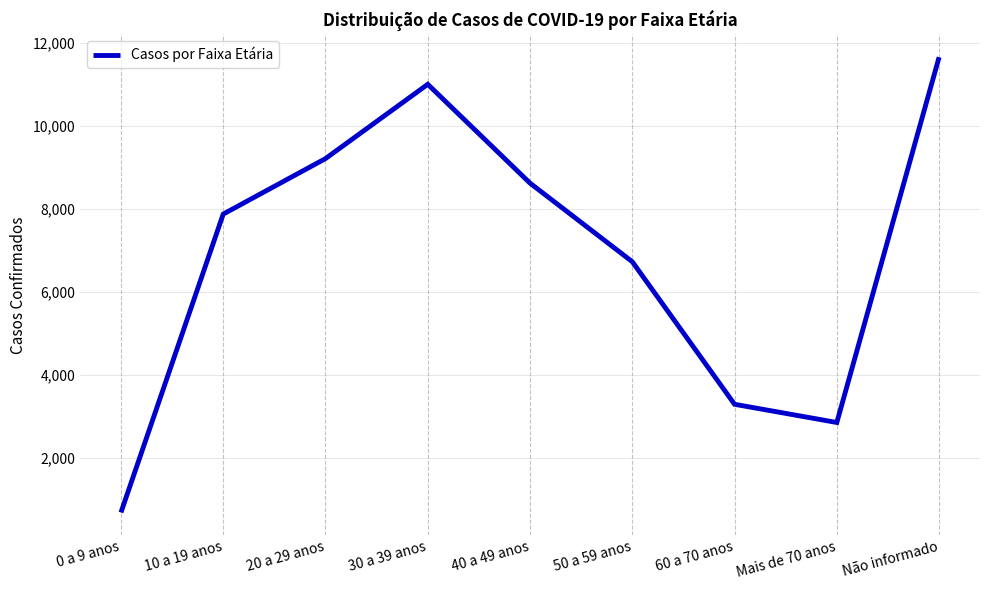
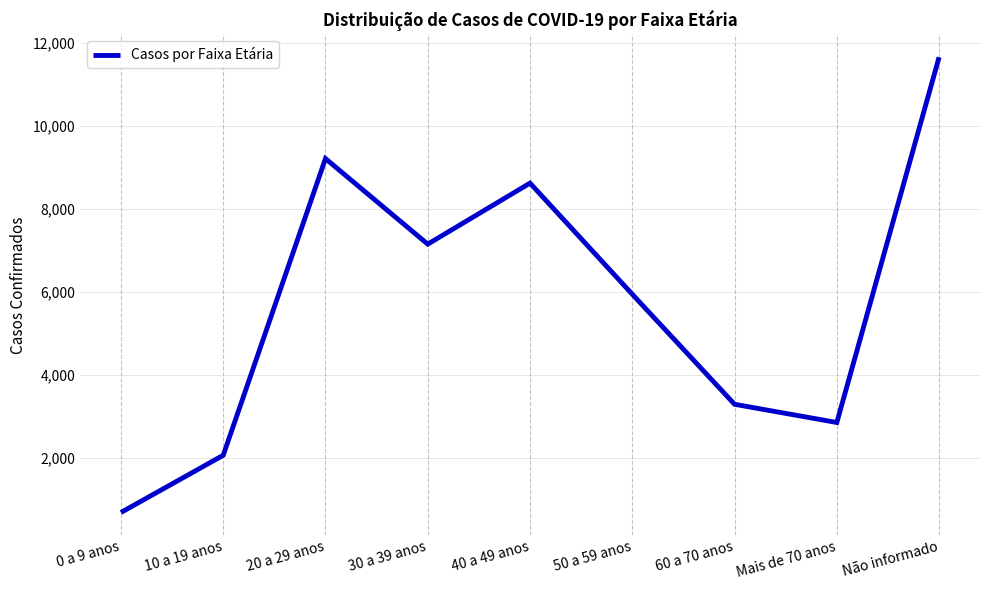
  {
    "0 a 9 anos": "700",
-   "10 a 19 anos": "7,900",
+   "10 a 19 anos": "2,100",
    "20 a 29 anos": "9,200",
-   "30 a 39 anos": "11,000",
+   "30 a 39 anos": "7,100",
    "40 a 49 anos": "8,600",
-   "50 a 59 anos": "6,700",
+   "50 a 59 anos": "5,900",
    "60 a 70 anos": "3,300",
    "Mais de 70 anos": "2,800",
    "Não informado": "11,700"
  }
